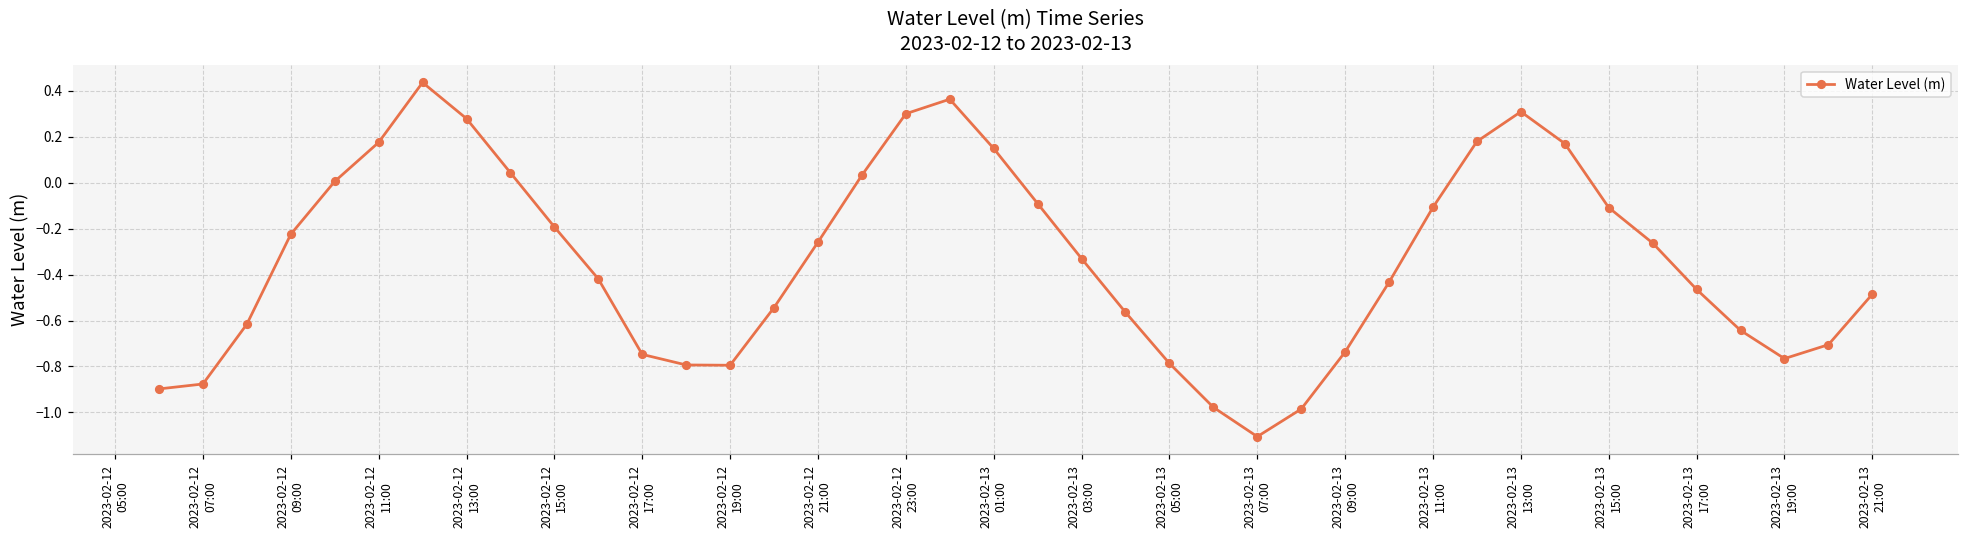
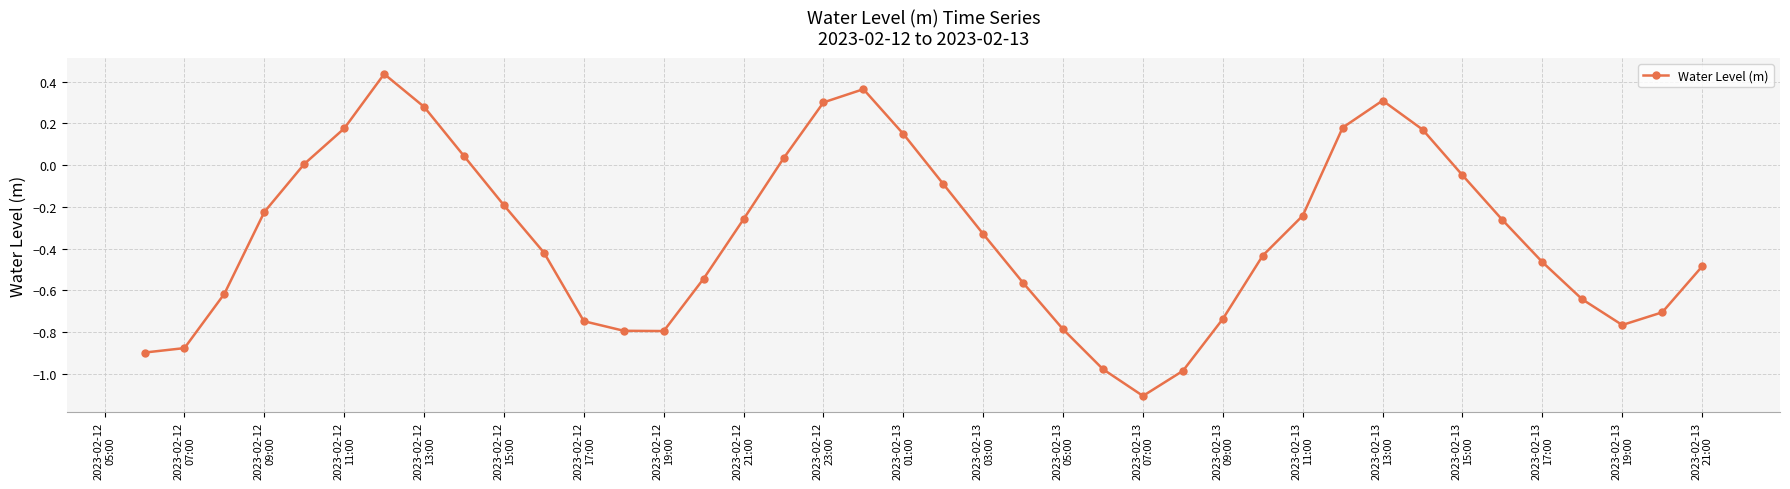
  {
    "2023-02-12 07:00": -0.88,
    "2023-02-12 09:00": -0.22,
    "2023-02-12 11:00": 0.18,
    "2023-02-12 13:00": 0.28,
    "2023-02-12 15:00": -0.19,
    "2023-02-12 17:00": -0.75,
    "2023-02-12 19:00": -0.79,
    "2023-02-12 21:00": -0.26,
    "2023-02-12 23:00": 0.30,
    "2023-02-13 01:00": 0.15,
    "2023-02-13 03:00": -0.33,
    "2023-02-13 05:00": -0.79,
    "2023-02-13 07:00": -1.11,
    "2023-02-13 09:00": -0.74,
-   "2023-02-13 11:00": -0.11,
+   "2023-02-13 11:00": -0.24,
    "2023-02-13 13:00": 0.31,
-   "2023-02-13 15:00": -0.11,
+   "2023-02-13 15:00": -0.05,
    "2023-02-13 17:00": -0.46,
    "2023-02-13 19:00": -0.77,
    "2023-02-13 21:00": -0.49
  }
